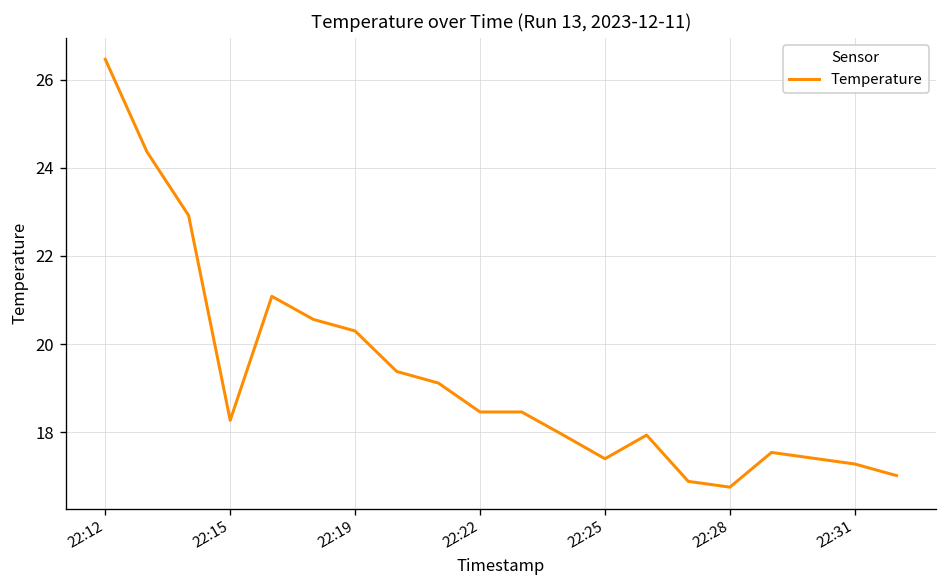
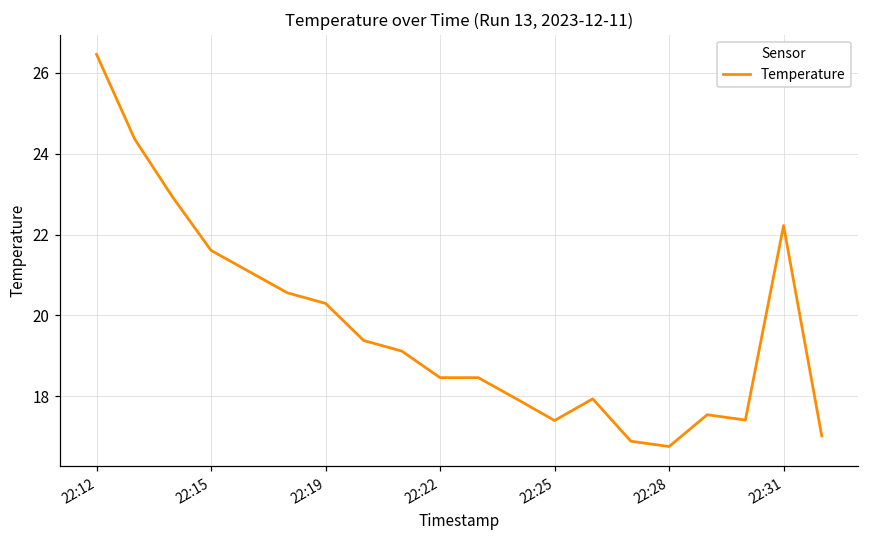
  {
    "22:12": 26.5,
-   "22:15": 18.3,
+   "22:15": 21.6,
    "22:19": 20.3,
    "22:22": 18.5,
    "22:25": 17.4,
    "22:28": 16.8,
-   "22:31": 17.3
+   "22:31": 22.2
  }
